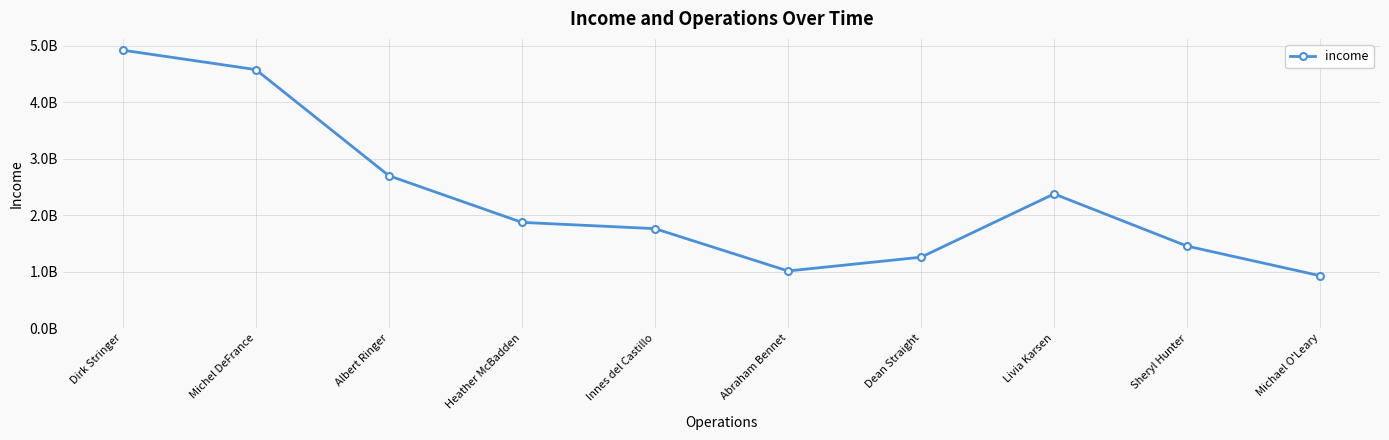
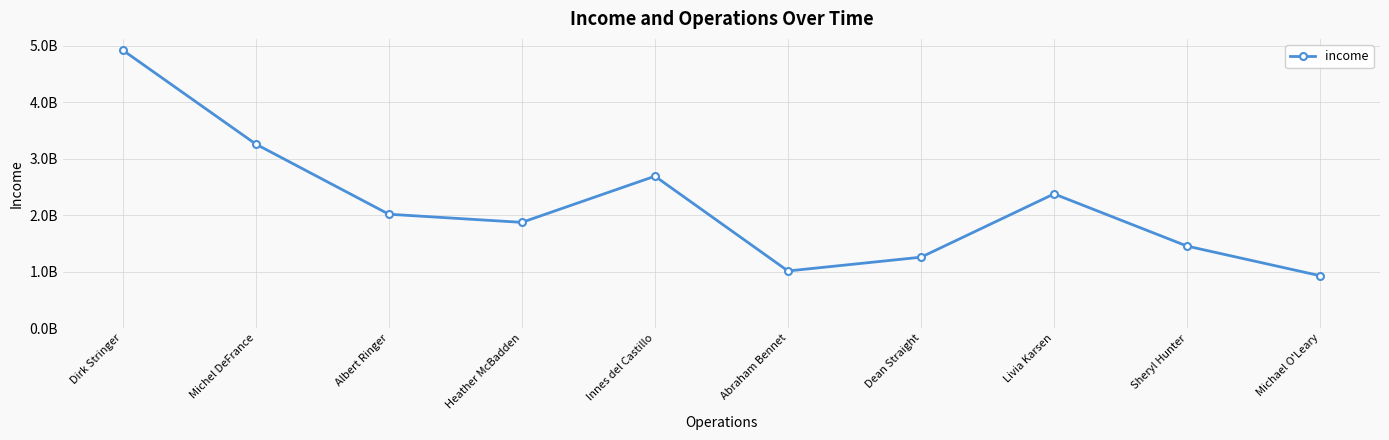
  {
    "Dirk Stringer": 4900000000,
-   "Michel DeFrance": 4600000000,
-   "Albert Ringer": 2700000000,
+   "Michel DeFrance": 3300000000,
+   "Albert Ringer": 2000000000,
    "Heather McBadden": 1900000000,
-   "Innes del Castillo": 1800000000,
+   "Innes del Castillo": 2700000000,
    "Abraham Bennet": 1000000000,
    "Dean Straight": 1300000000,
    "Livia Karsen": 2400000000,
    "Sheryl Hunter": 1500000000,
    "Michael O'Leary": 900000000
  }
